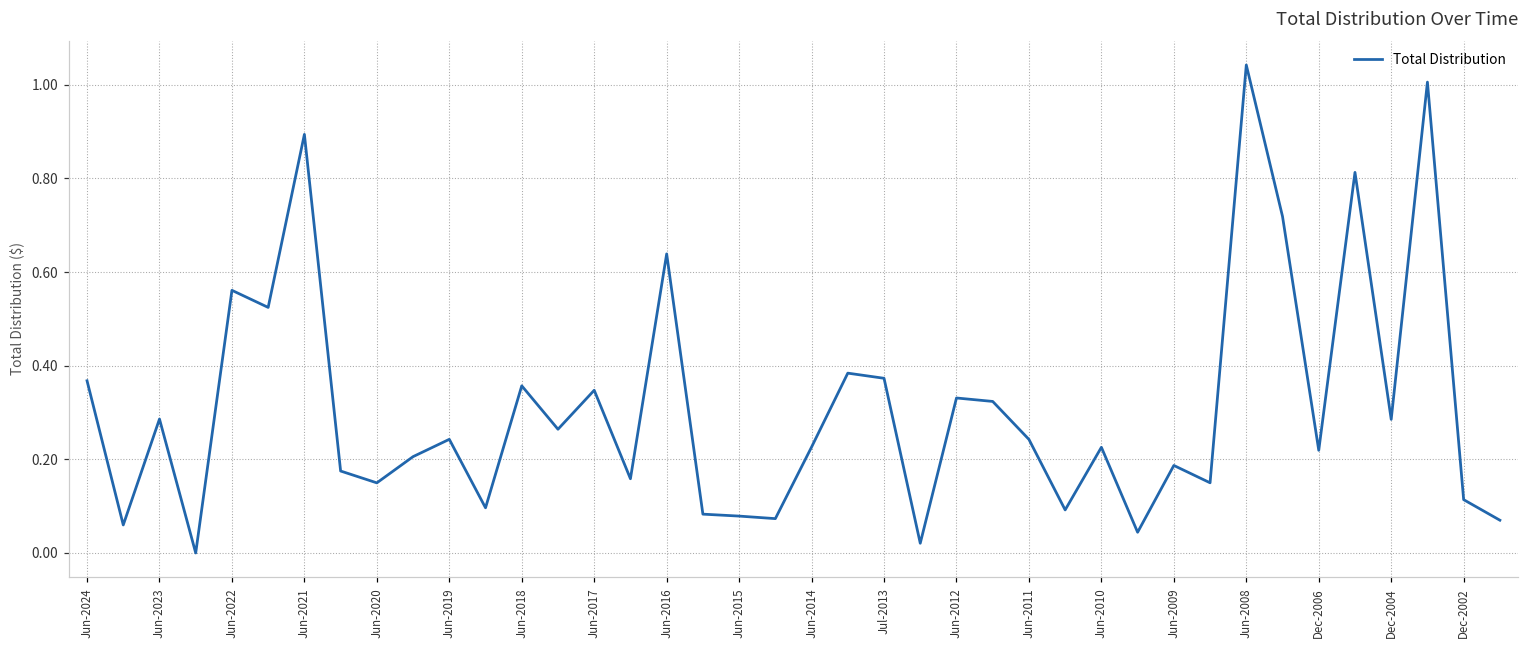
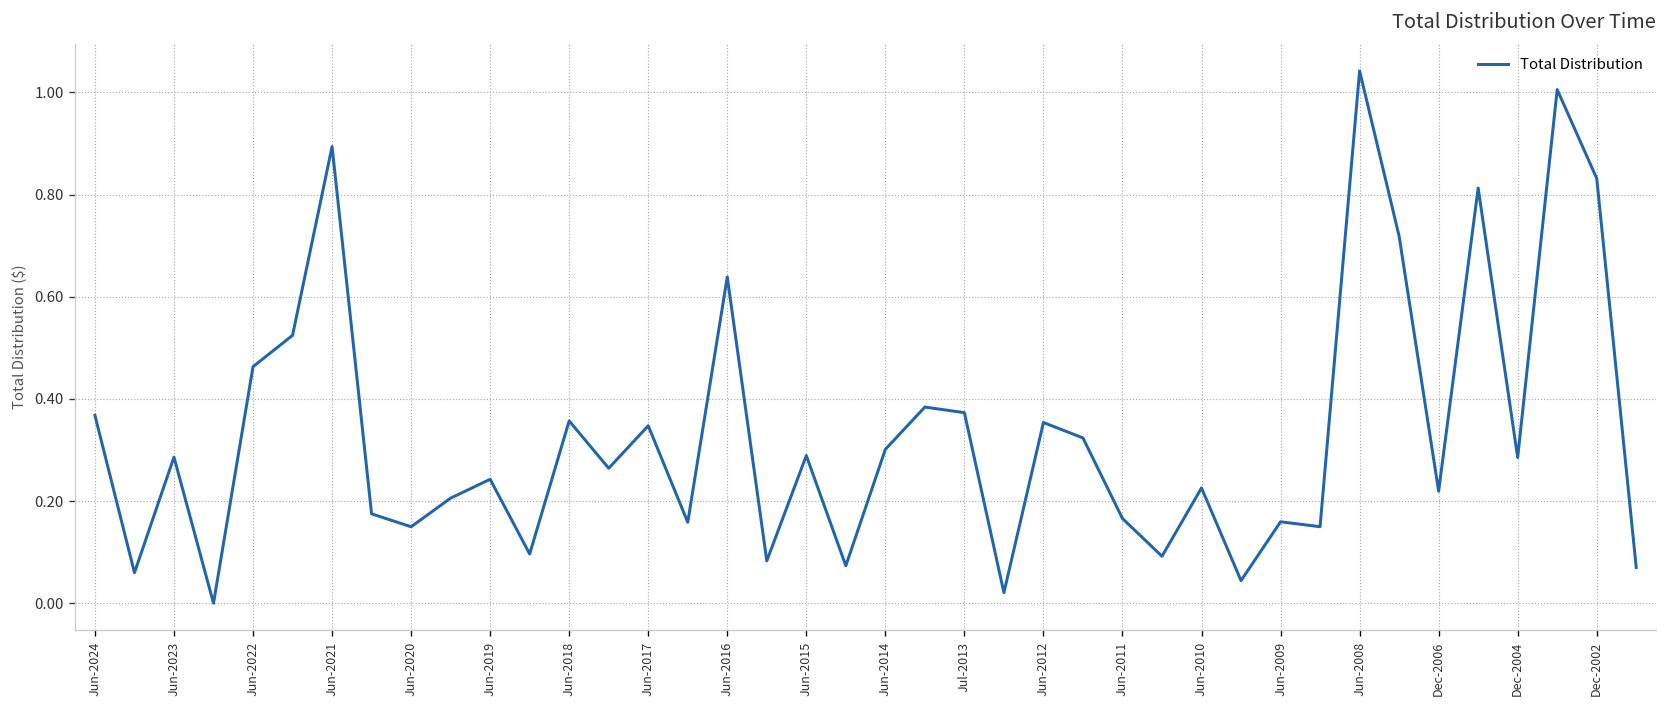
  {
    "Jun-2024": 0.37,
    "Jun-2023": 0.29,
-   "Jun-2022": 0.56,
+   "Jun-2022": 0.46,
    "Jun-2021": 0.89,
    "Jun-2020": 0.15,
    "Jun-2019": 0.24,
    "Jun-2018": 0.36,
    "Jun-2017": 0.35,
    "Jun-2016": 0.64,
-   "Jun-2015": 0.08,
-   "Jun-2014": 0.23,
+   "Jun-2015": 0.29,
+   "Jun-2014": 0.30,
    "Jul-2013": 0.37,
-   "Jun-2012": 0.33,
-   "Jun-2011": 0.24,
+   "Jun-2012": 0.35,
+   "Jun-2011": 0.17,
    "Jun-2010": 0.23,
-   "Jun-2009": 0.19,
+   "Jun-2009": 0.16,
    "Jun-2008": 1.04,
    "Dec-2006": 0.22,
    "Dec-2004": 0.29,
-   "Dec-2002": 0.11
+   "Dec-2002": 0.83
  }
